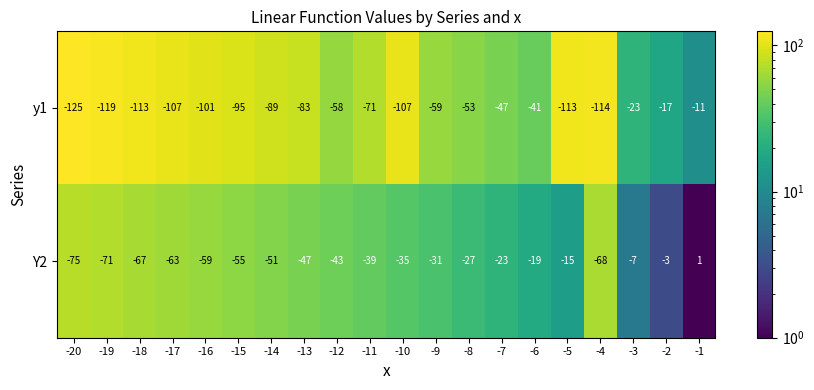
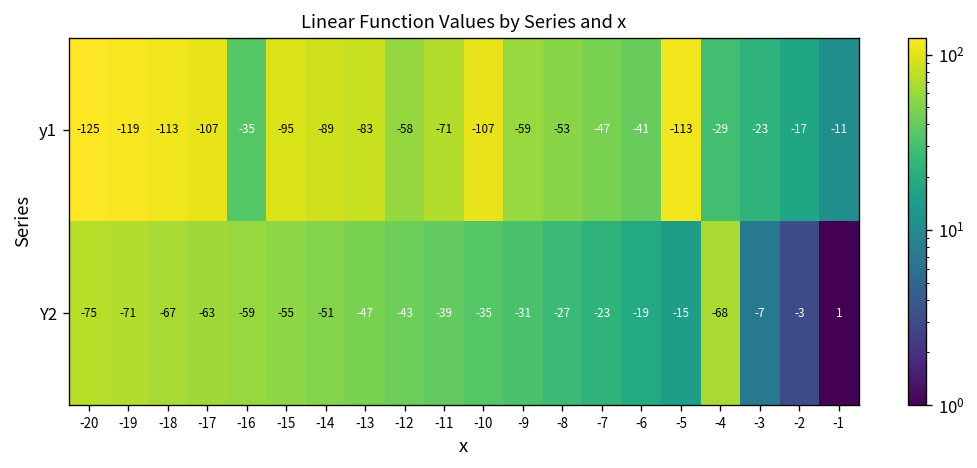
  {
    "y1": {
      "-20": -125,
      "-19": -119,
      "-18": -113,
      "-17": -107,
-     "-16": -101,
+     "-16": -35,
      "-15": -95,
      "-14": -89,
      "-13": -83,
      "-12": -58,
      "-11": -71,
      "-10": -107,
      "-9": -59,
      "-8": -53,
      "-7": -47,
      "-6": -41,
      "-5": -113,
-     "-4": -114,
+     "-4": -29,
      "-3": -23,
      "-2": -17,
      "-1": -11
    },
    "Y2": {
      "-20": -75,
      "-19": -71,
      "-18": -67,
      "-17": -63,
      "-16": -59,
      "-15": -55,
      "-14": -51,
      "-13": -47,
      "-12": -43,
      "-11": -39,
      "-10": -35,
      "-9": -31,
      "-8": -27,
      "-7": -23,
      "-6": -19,
      "-5": -15,
      "-4": -68,
      "-3": -7,
      "-2": -3,
      "-1": 1
    }
  }
